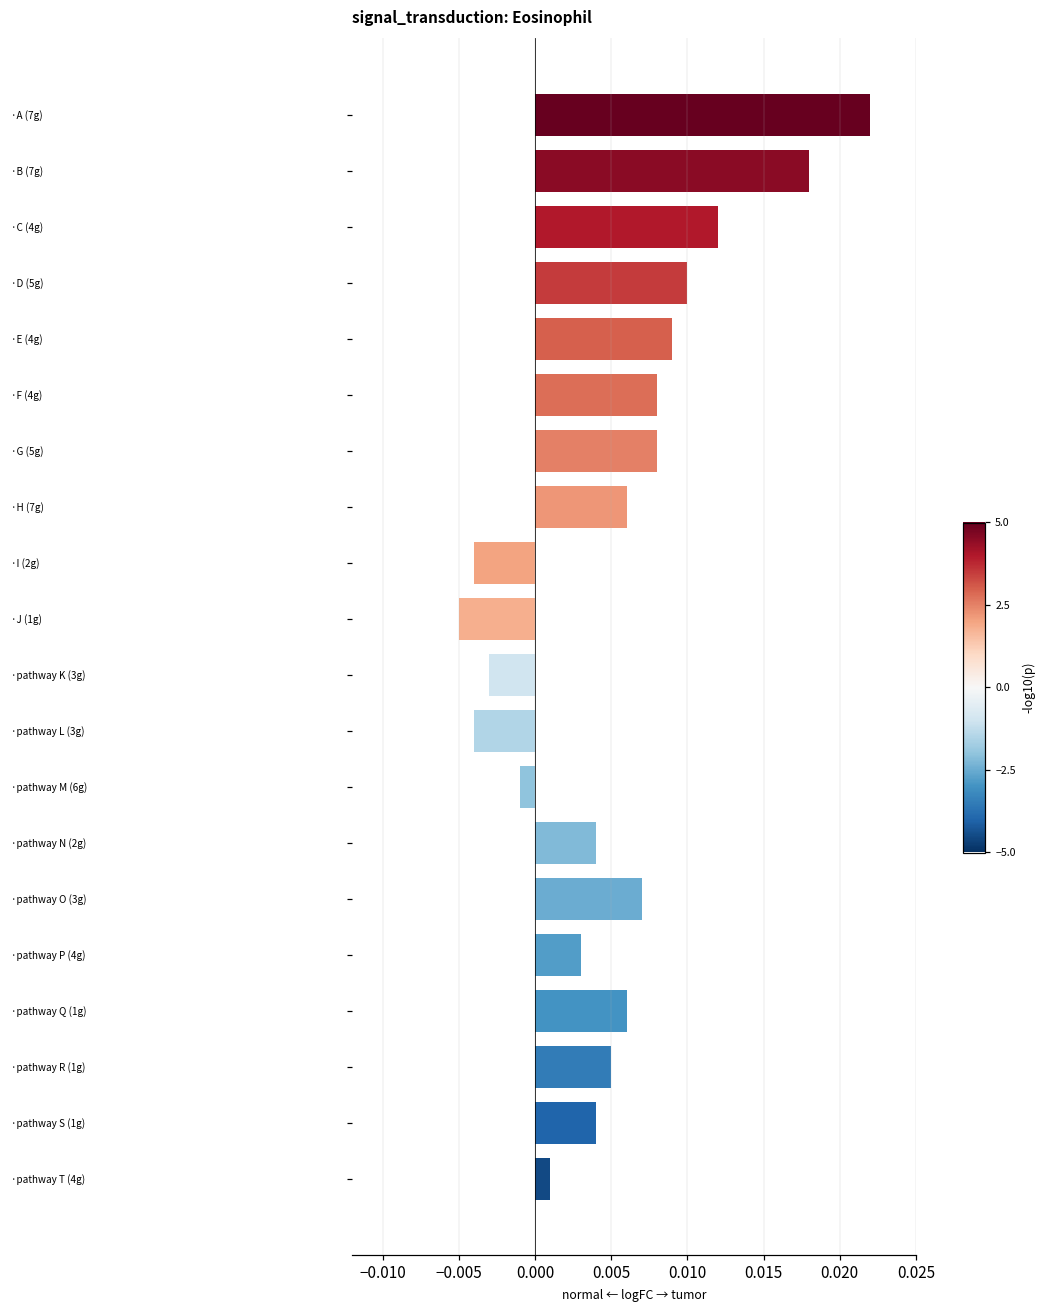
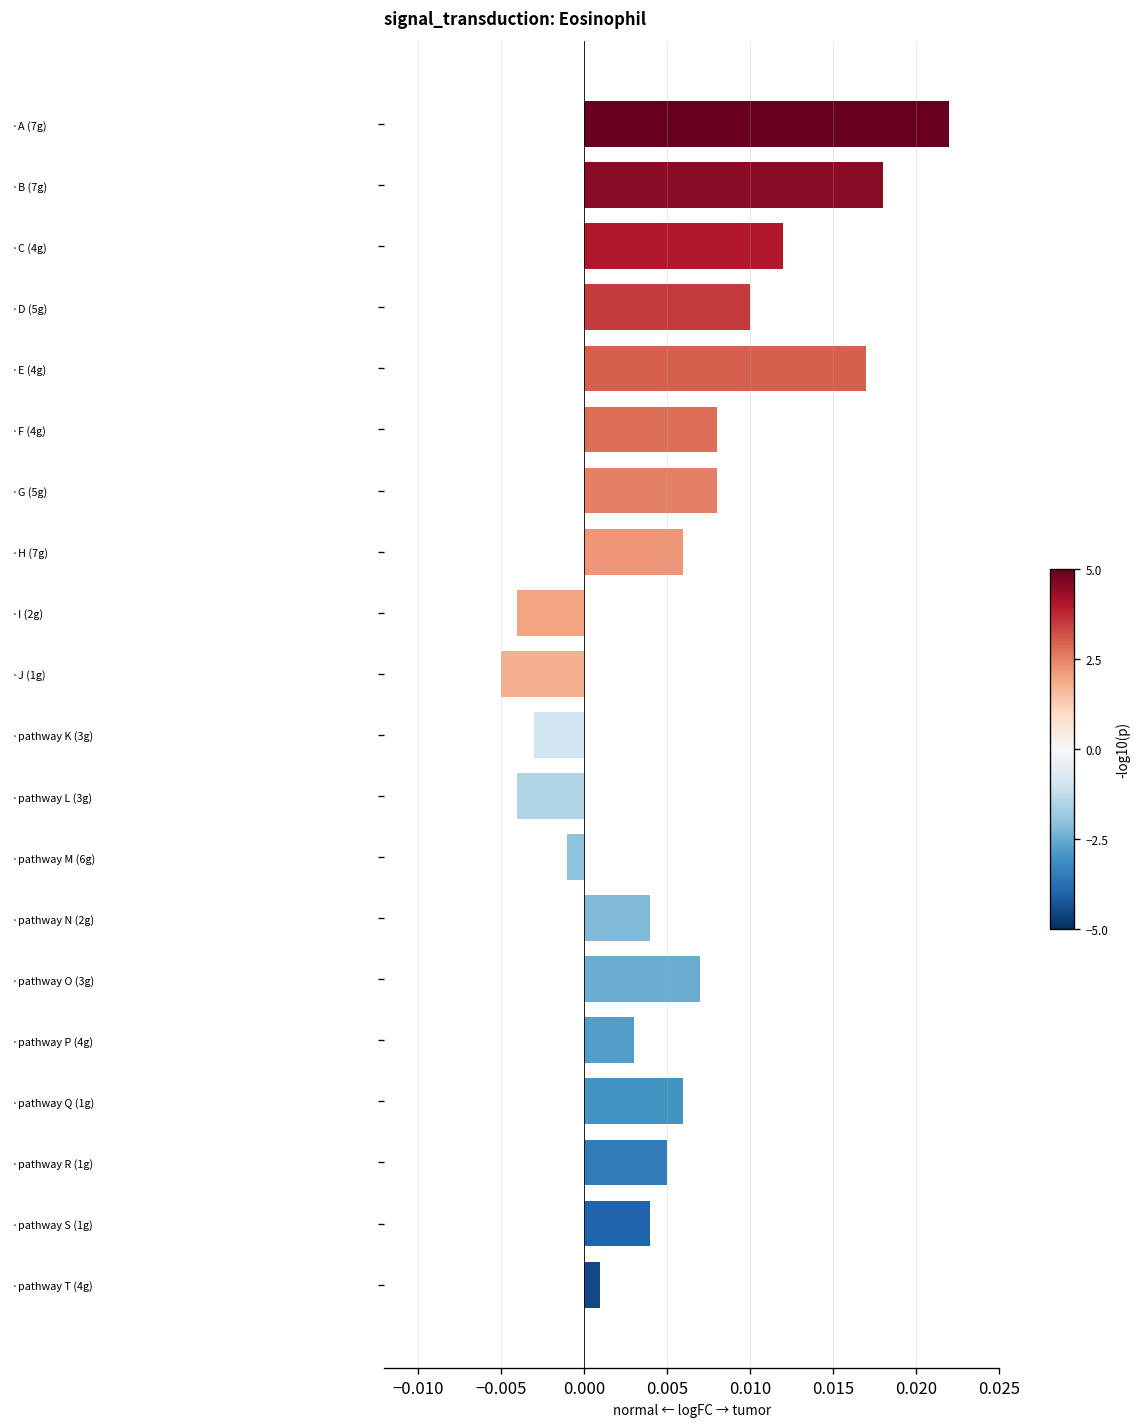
  {
    "·A (7g)": 0.022,
    "·B (7g)": 0.018,
    "·C (4g)": 0.012,
    "·D (5g)": 0.010,
-   "·E (4g)": 0.009,
+   "·E (4g)": 0.017,
    "·F (4g)": 0.008,
    "·G (5g)": 0.008,
    "·H (7g)": 0.006,
    "·I (2g)": -0.004,
    "·J (1g)": -0.005,
    "·pathway K (3g)": -0.003,
    "·pathway L (3g)": -0.004,
    "·pathway M (6g)": -0.001,
    "·pathway N (2g)": 0.004,
    "·pathway O (3g)": 0.007,
    "·pathway P (4g)": 0.003,
    "·pathway Q (1g)": 0.006,
    "·pathway R (1g)": 0.005,
    "·pathway S (1g)": 0.004,
    "·pathway T (4g)": 0.001
  }
